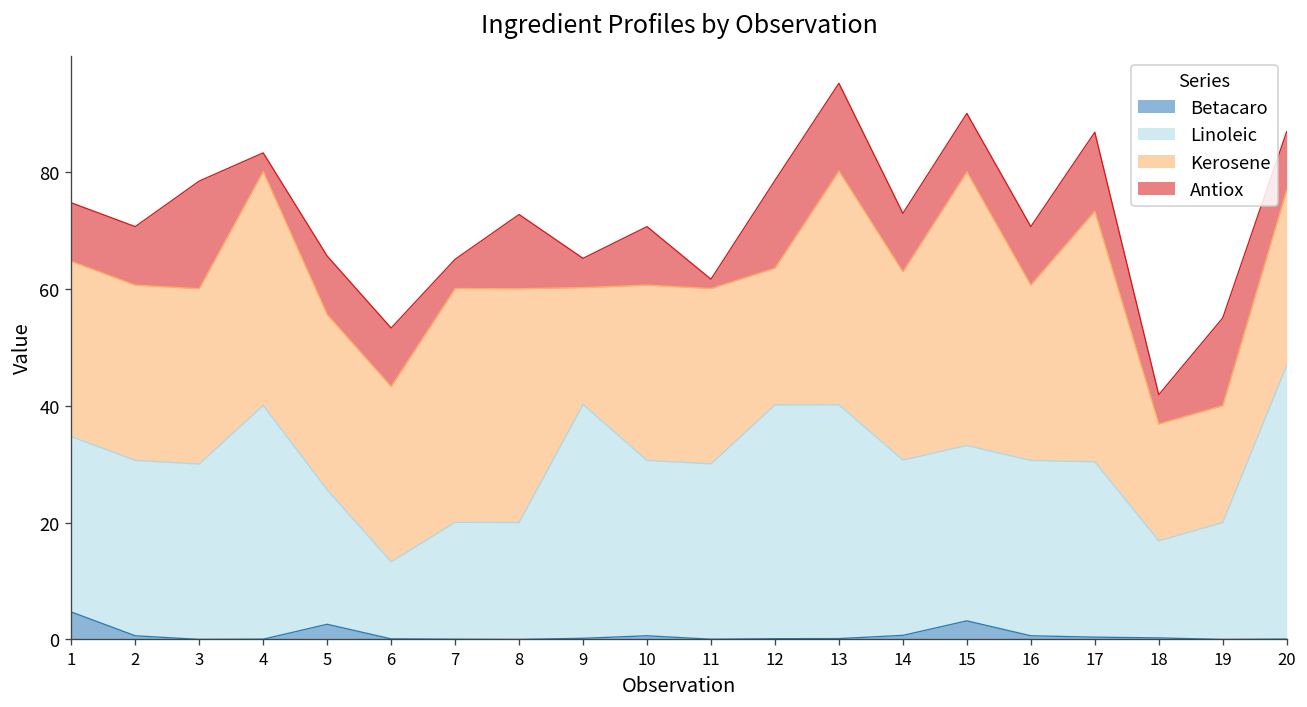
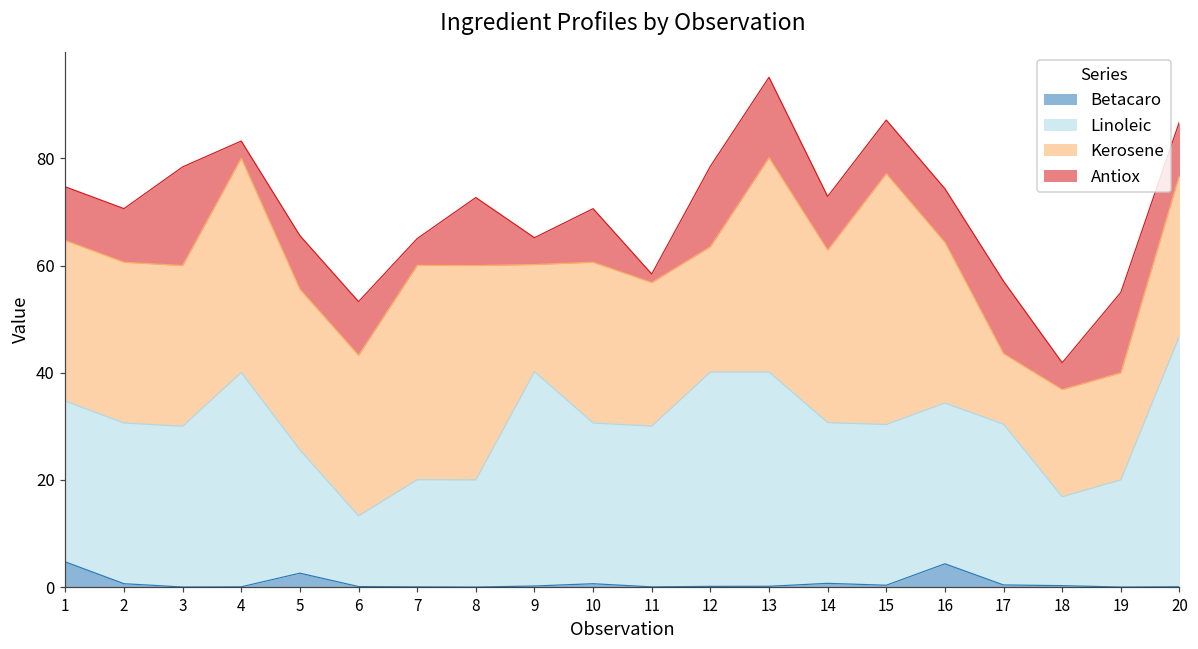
  {
    "Betacaro": {
      "1": 5,
      "2": 1,
      "3": 0,
      "4": 0,
      "5": 3,
      "6": 0,
      "7": 0,
      "8": 0,
      "9": 0,
      "10": 1,
      "11": 0,
      "12": 0,
      "13": 0,
      "14": 1,
-     "15": 3,
-     "16": 1,
+     "15": 0,
+     "16": 4,
      "17": 0,
      "18": 0,
      "19": 0,
      "20": 0
    },
    "Linoleic": {
      "1": 30,
      "2": 30,
      "3": 30,
      "4": 40,
      "5": 23,
      "6": 13,
      "7": 20,
      "8": 20,
      "9": 40,
      "10": 30,
      "11": 30,
      "12": 40,
      "13": 40,
      "14": 30,
      "15": 30,
      "16": 30,
      "17": 30,
      "18": 17,
      "19": 20,
      "20": 47
    },
    "Kerosene": {
      "1": 30,
      "2": 30,
      "3": 30,
      "4": 40,
      "5": 30,
      "6": 30,
      "7": 40,
      "8": 40,
      "9": 20,
      "10": 30,
-     "11": 30,
+     "11": 27,
      "12": 23,
      "13": 40,
      "14": 32,
      "15": 47,
      "16": 30,
-     "17": 43,
+     "17": 13,
      "18": 20,
      "19": 20,
      "20": 30
    },
    "Antiox": {
      "1": 10,
      "2": 10,
      "3": 18,
      "4": 3,
      "5": 10,
      "6": 10,
      "7": 5,
      "8": 13,
      "9": 5,
      "10": 10,
      "11": 2,
      "12": 15,
      "13": 15,
      "14": 10,
      "15": 10,
      "16": 10,
      "17": 14,
      "18": 5,
      "19": 15,
      "20": 10
    }
  }
